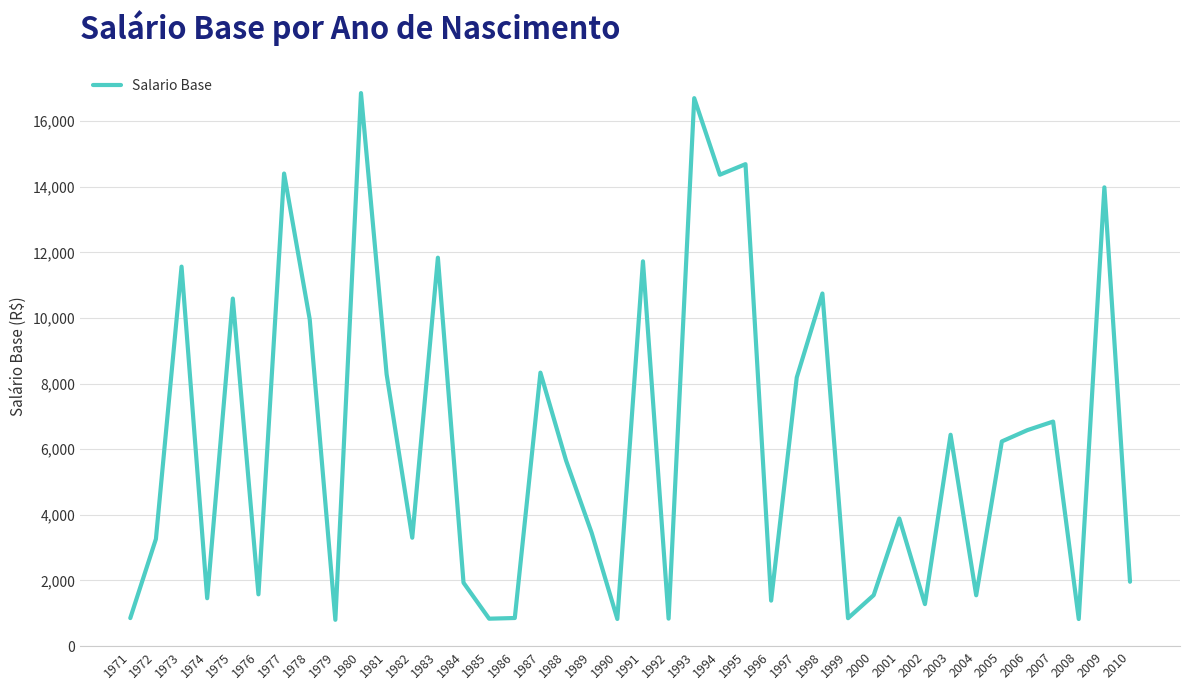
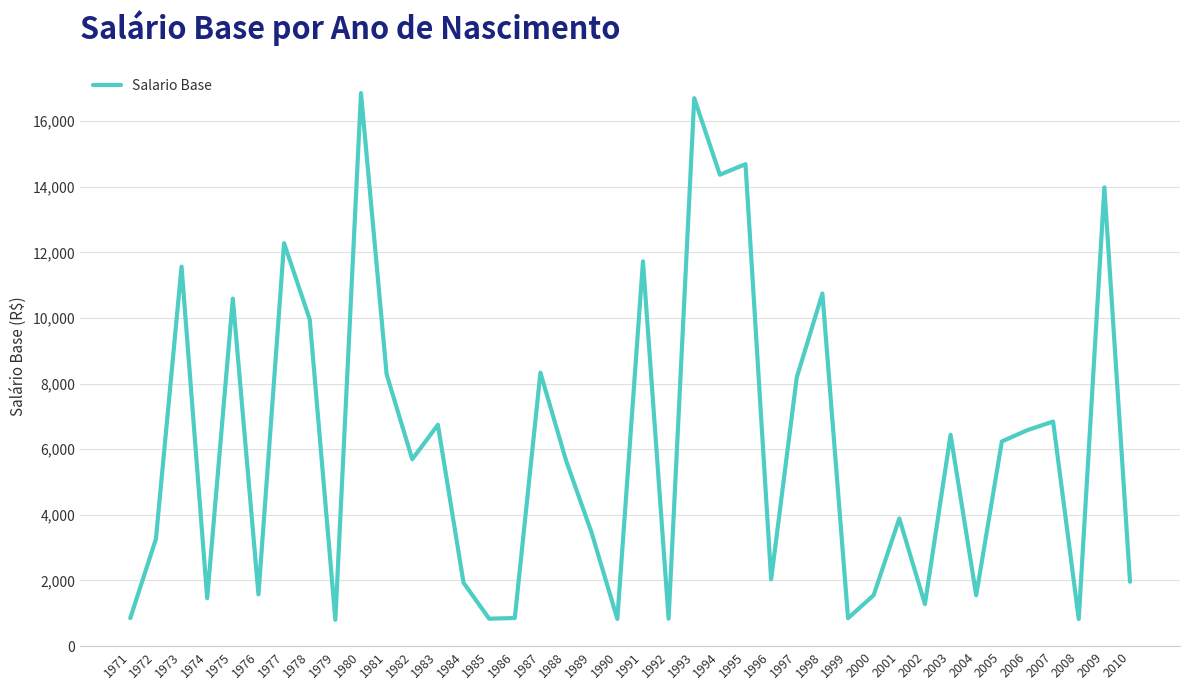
  {
    "1971": "900",
    "1972": "3,300",
    "1973": "11,600",
    "1974": "1,500",
    "1975": "10,600",
    "1976": "1,600",
-   "1977": "14,400",
+   "1977": "12,300",
    "1978": "10,000",
    "1979": "800",
    "1980": "16,900",
    "1981": "8,300",
-   "1982": "3,300",
-   "1983": "11,800",
+   "1982": "5,700",
+   "1983": "6,700",
    "1984": "1,900",
    "1985": "800",
    "1986": "900",
    "1987": "8,300",
    "1988": "5,700",
    "1989": "3,400",
    "1990": "800",
    "1991": "11,700",
    "1992": "800",
    "1993": "16,700",
    "1994": "14,400",
    "1995": "14,700",
-   "1996": "1,400",
+   "1996": "2,000",
    "1997": "8,200",
    "1998": "10,700",
    "1999": "900",
    "2000": "1,600",
    "2001": "3,900",
    "2002": "1,300",
    "2003": "6,400",
    "2004": "1,500",
    "2005": "6,200",
    "2006": "6,600",
    "2007": "6,800",
    "2008": "800",
    "2009": "14,000",
    "2010": "2,000"
  }
